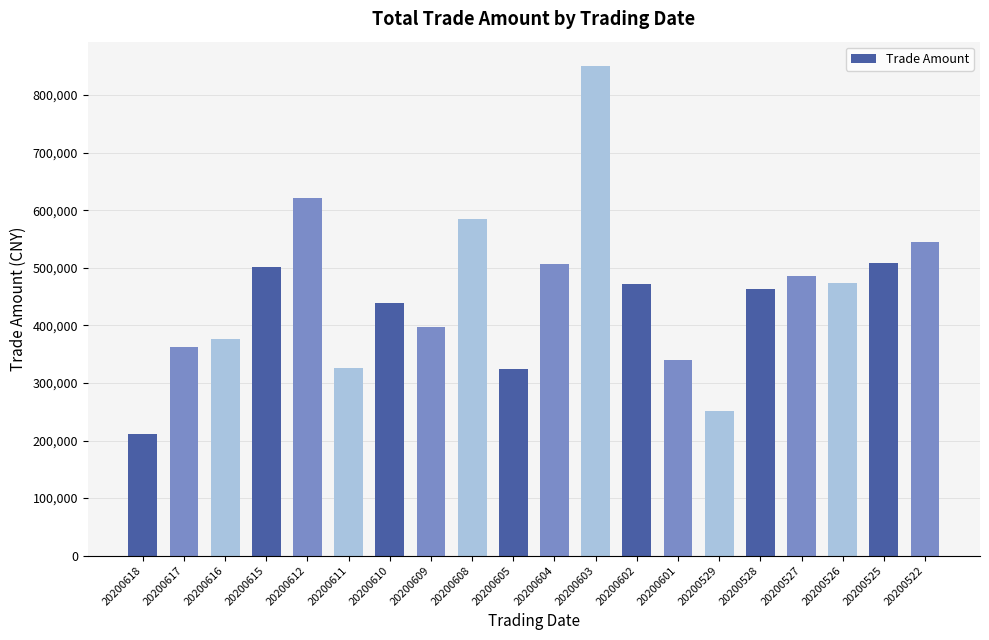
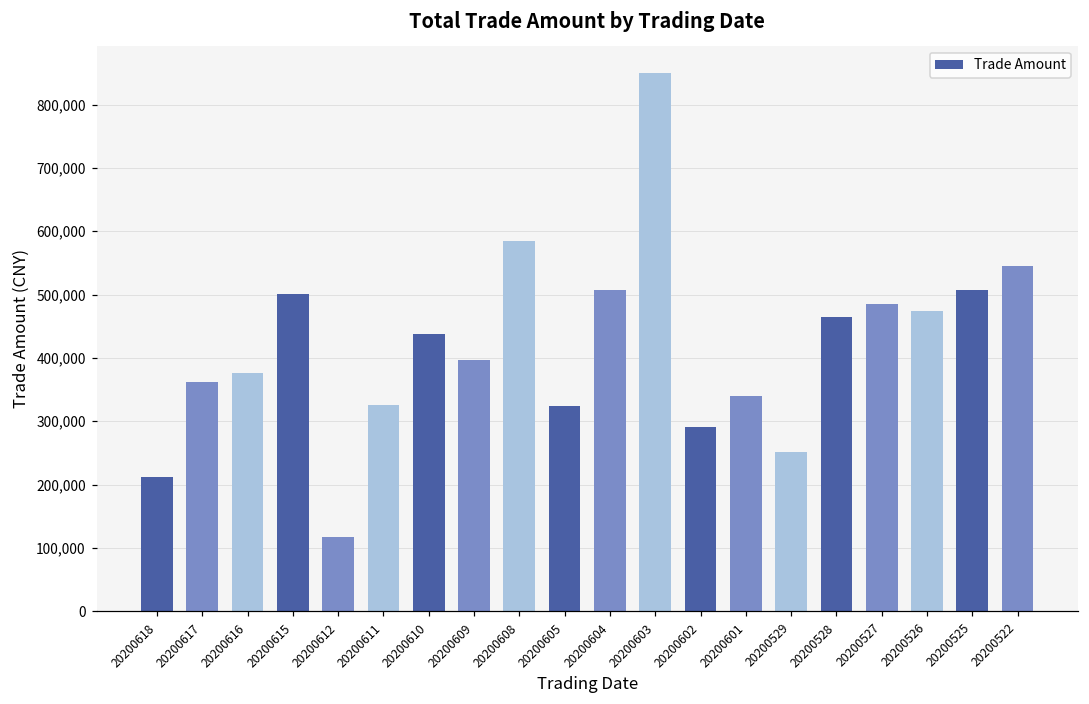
  {
    "20200618": "210,000",
    "20200617": "360,000",
    "20200616": "380,000",
    "20200615": "500,000",
-   "20200612": "620,000",
+   "20200612": "120,000",
    "20200611": "330,000",
    "20200610": "440,000",
    "20200609": "400,000",
    "20200608": "580,000",
    "20200605": "320,000",
    "20200604": "510,000",
    "20200603": "850,000",
-   "20200602": "470,000",
+   "20200602": "290,000",
    "20200601": "340,000",
    "20200529": "250,000",
    "20200528": "460,000",
    "20200527": "480,000",
    "20200526": "470,000",
    "20200525": "510,000",
    "20200522": "550,000"
  }
